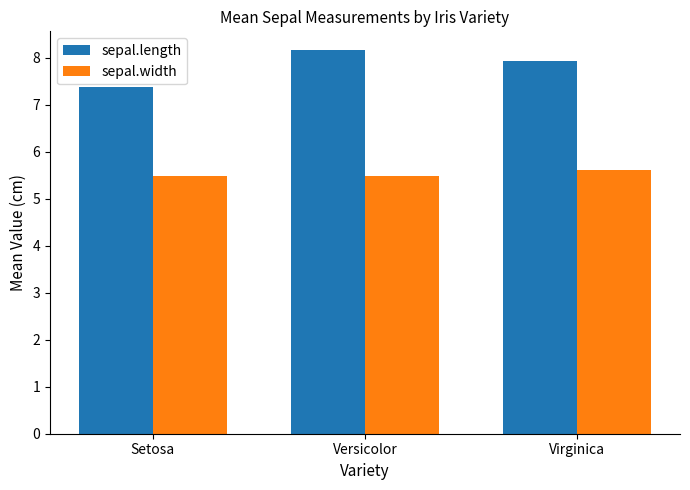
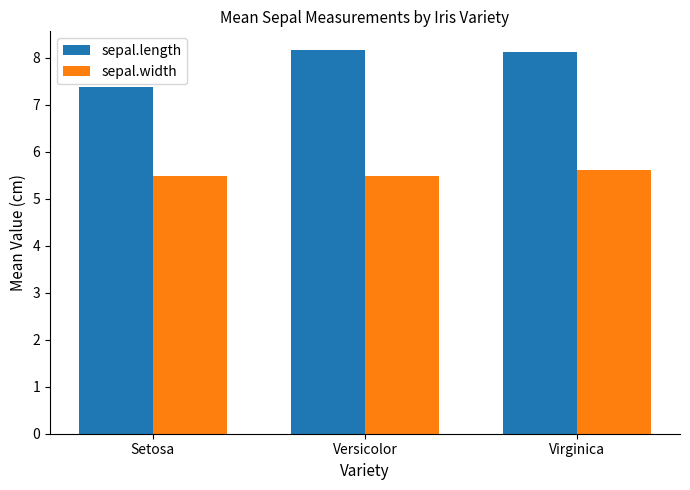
  {
    "sepal.length": {
      "Setosa": 7.4,
      "Versicolor": 8.2,
-     "Virginica": 7.9
+     "Virginica": 8.1
    },
    "sepal.width": {
      "Setosa": 5.5,
      "Versicolor": 5.5,
      "Virginica": 5.6
    }
  }
